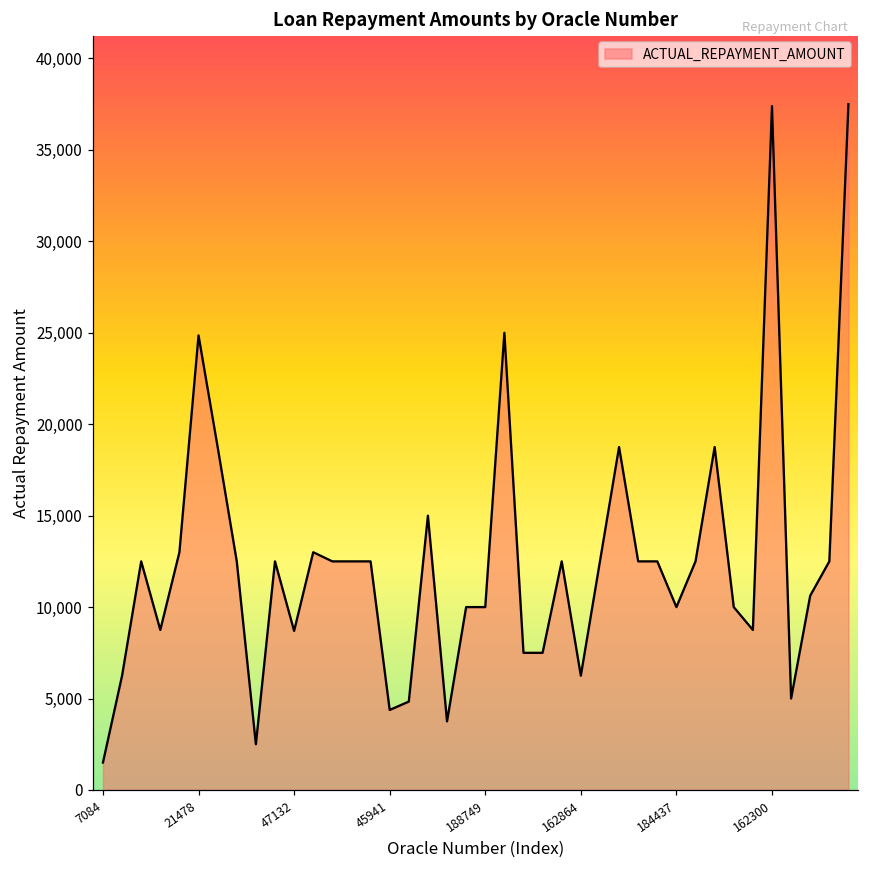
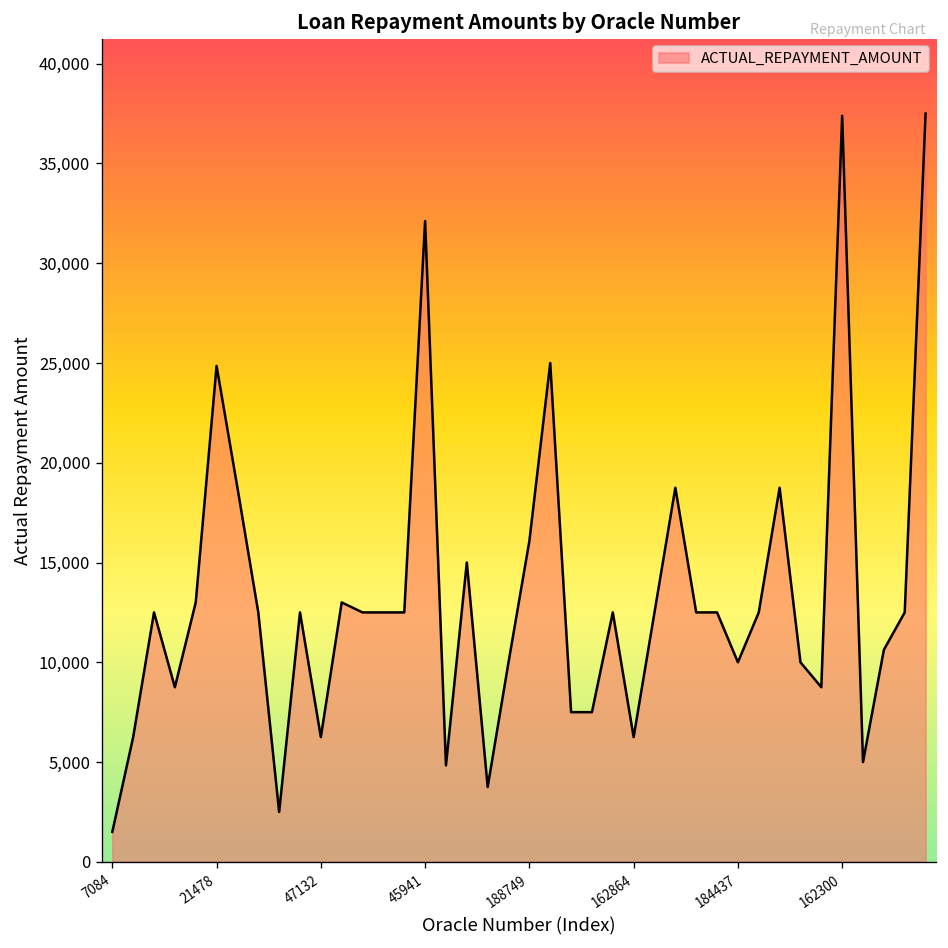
  {
    "7084": "1,500",
    "21478": "24,900",
-   "47132": "8,700",
-   "45941": "4,400",
-   "188749": "10,000",
+   "47132": "6,300",
+   "45941": "32,100",
+   "188749": "16,100",
    "162864": "6,300",
    "184437": "10,000",
    "162300": "37,400"
  }
